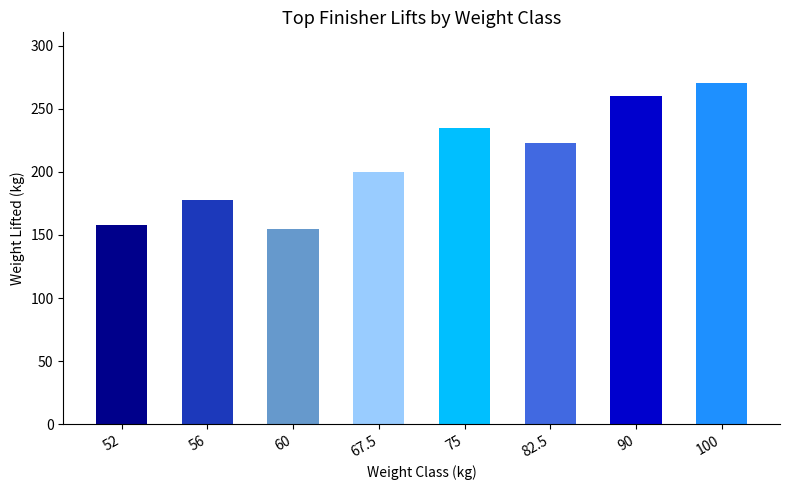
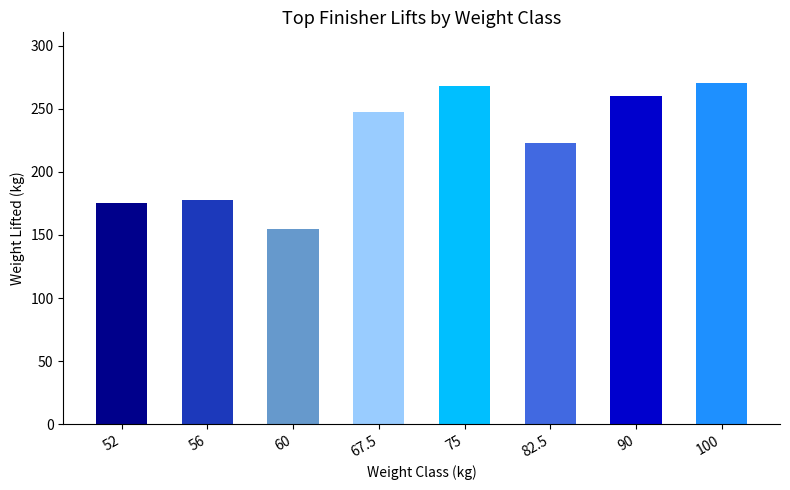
  {
-   "52": 158,
+   "52": 175,
    "56": 178,
    "60": 155,
-   "67.5": 200,
-   "75": 235,
+   "67.5": 247,
+   "75": 268,
    "82.5": 223,
    "90": 260,
    "100": 270
  }
